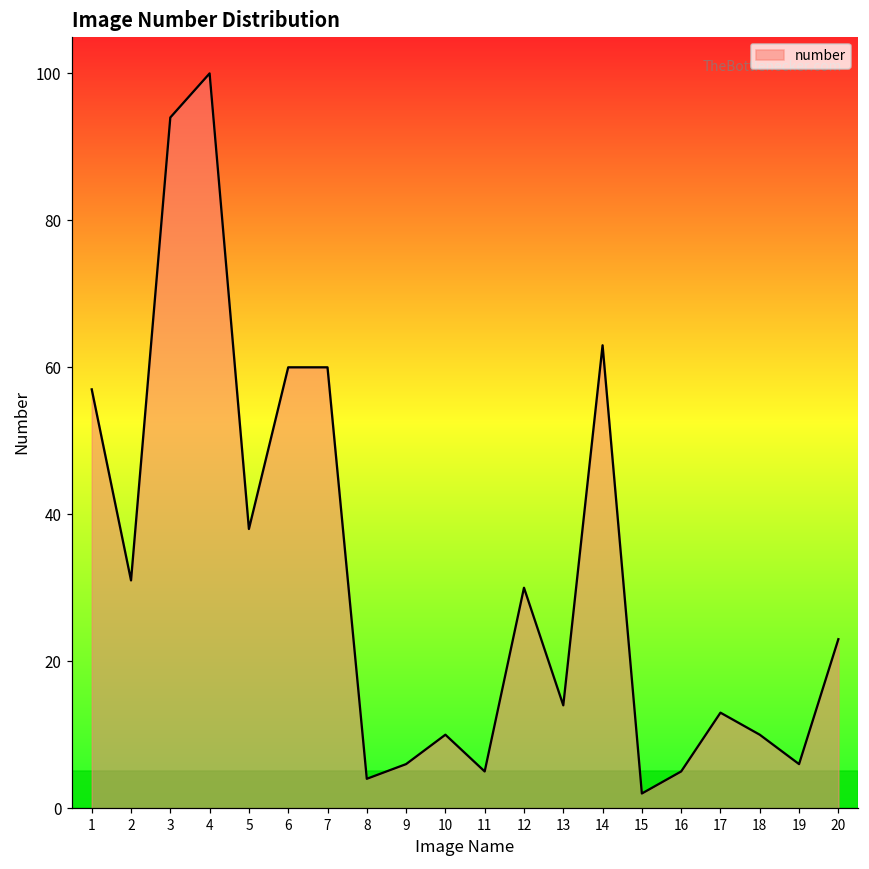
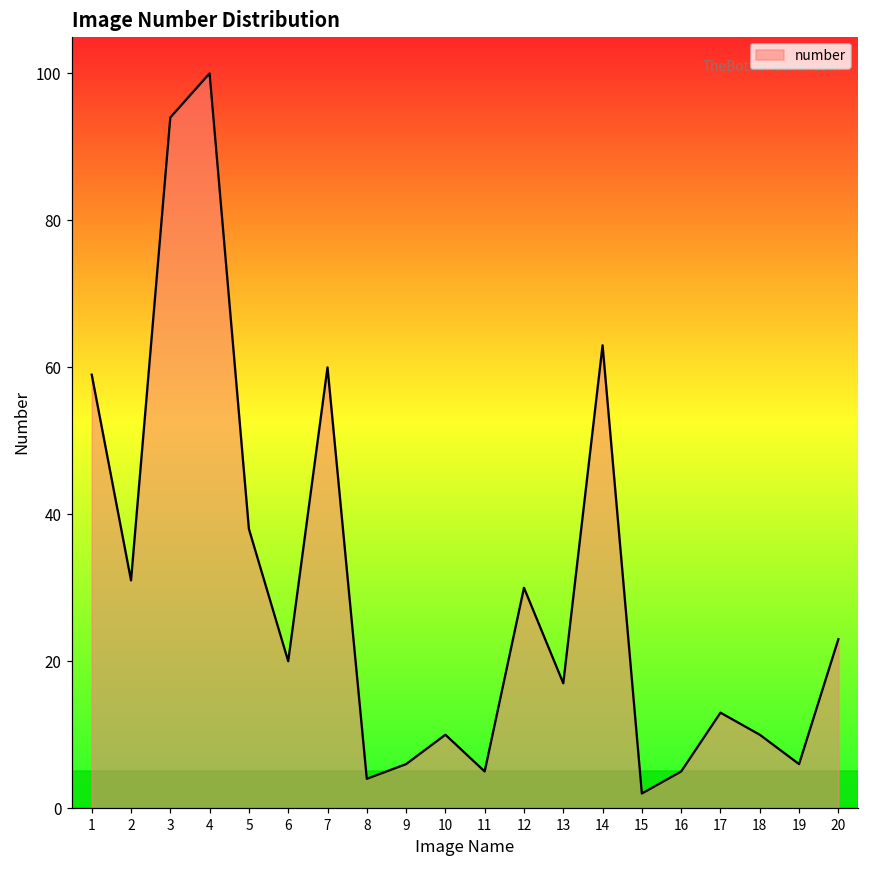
  {
-   "1": 57,
+   "1": 59,
    "2": 31,
    "3": 94,
    "4": 100,
    "5": 38,
-   "6": 60,
+   "6": 20,
    "7": 60,
    "9": 6,
    "10": 10,
    "12": 30,
-   "13": 14,
+   "13": 17,
    "14": 63,
    "17": 13,
    "18": 10,
    "19": 6,
    "20": 23
  }
